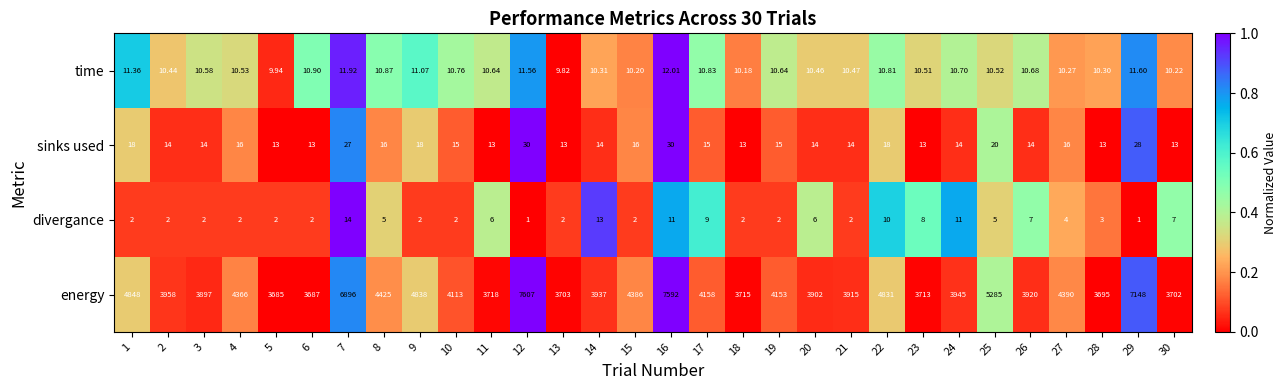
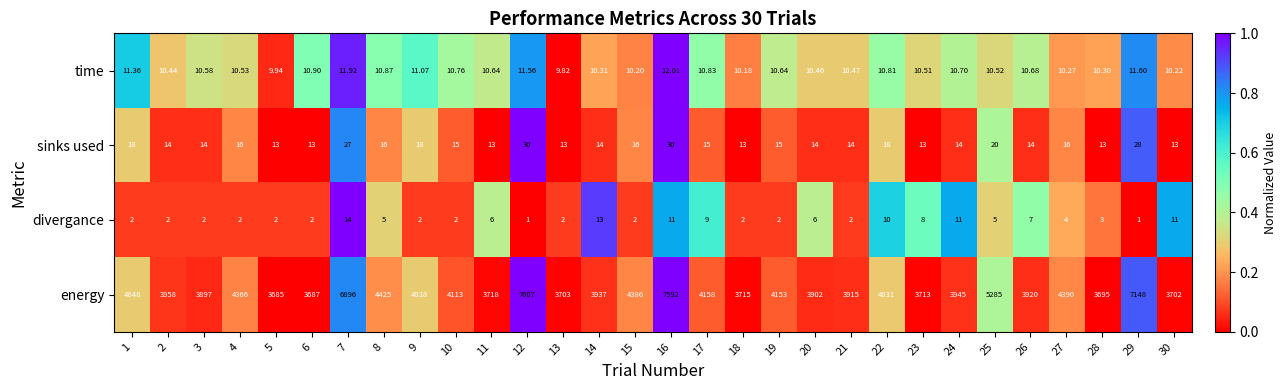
  {
    "time": {
      "1": 11.36,
      "2": 10.44,
      "3": 10.58,
      "4": 10.53,
      "5": 9.94,
      "6": 10.90,
      "7": 11.92,
      "8": 10.87,
      "9": 11.07,
      "10": 10.76,
      "11": 10.64,
      "12": 11.56,
      "13": 9.82,
      "14": 10.31,
      "15": 10.20,
      "16": 12.01,
      "17": 10.83,
      "18": 10.18,
      "19": 10.64,
      "20": 10.46,
      "21": 10.47,
      "22": 10.81,
      "23": 10.51,
      "24": 10.70,
      "25": 10.52,
      "26": 10.68,
      "27": 10.27,
      "28": 10.30,
      "29": 11.60,
      "30": 10.22
    },
    "sinks used": {
      "1": 18,
      "2": 14,
      "3": 14,
      "4": 16,
      "5": 13,
      "6": 13,
      "7": 27,
      "8": 16,
      "9": 18,
      "10": 15,
      "11": 13,
      "12": 30,
      "13": 13,
      "14": 14,
      "15": 16,
      "16": 30,
      "17": 15,
      "18": 13,
      "19": 15,
      "20": 14,
      "21": 14,
      "22": 18,
      "23": 13,
      "24": 14,
      "25": 20,
      "26": 14,
      "27": 16,
      "28": 13,
      "29": 28,
      "30": 13
    },
    "divergance": {
      "1": 2,
      "2": 2,
      "3": 2,
      "4": 2,
      "5": 2,
      "6": 2,
      "7": 14,
      "8": 5,
      "9": 2,
      "10": 2,
      "11": 6,
      "12": 1,
      "13": 2,
      "14": 13,
      "15": 2,
      "16": 11,
      "17": 9,
      "18": 2,
      "19": 2,
      "20": 6,
      "21": 2,
      "22": 10,
      "23": 8,
      "24": 11,
      "25": 5,
      "26": 7,
      "27": 4,
      "28": 3,
      "29": 1,
-     "30": 7
+     "30": 11
    },
    "energy": {
      "1": 4848,
      "2": 3958,
      "3": 3897,
      "4": 4366,
      "5": 3685,
      "6": 3687,
      "7": 6896,
      "8": 4425,
      "9": 4838,
      "10": 4113,
      "11": 3718,
      "12": 7607,
      "13": 3703,
      "14": 3937,
      "15": 4386,
      "16": 7592,
      "17": 4158,
      "18": 3715,
      "19": 4153,
      "20": 3902,
      "21": 3915,
      "22": 4831,
      "23": 3713,
      "24": 3945,
      "25": 5285,
      "26": 3920,
      "27": 4390,
      "28": 3695,
      "29": 7148,
      "30": 3702
    }
  }
